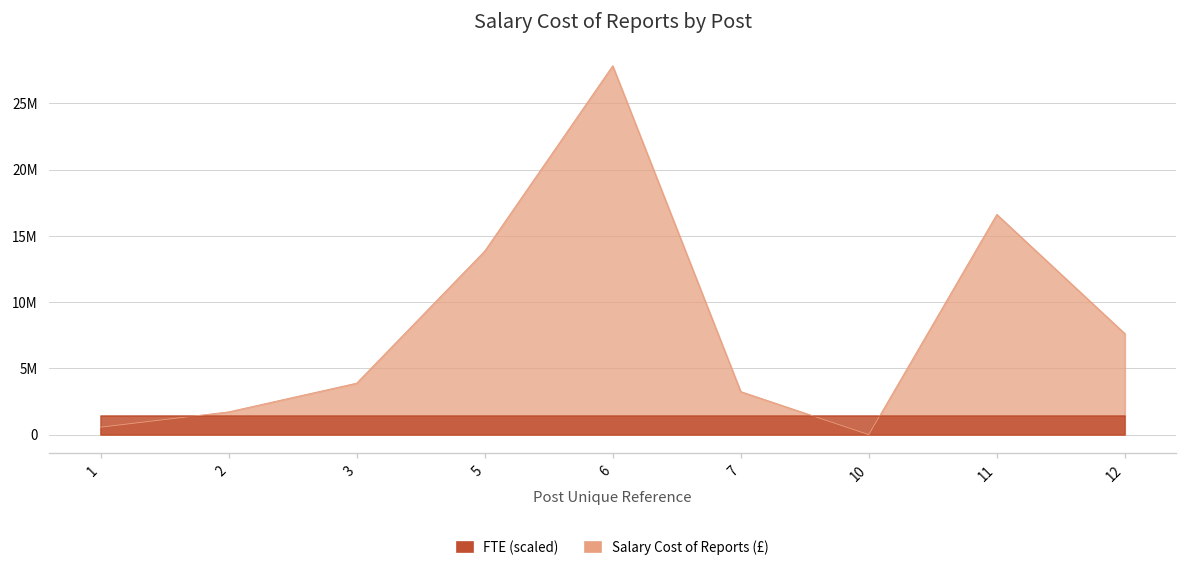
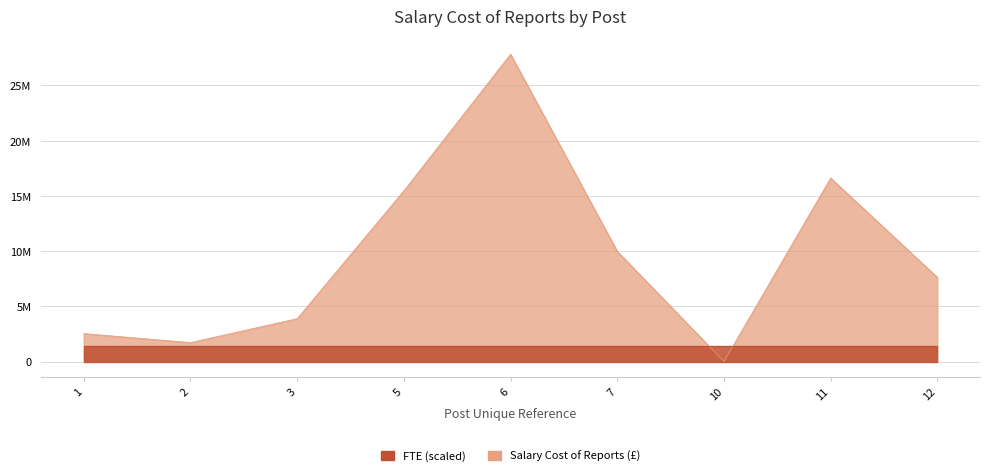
  {
    "Salary Cost of Reports (£)": {
-     "1": 600000,
+     "1": 2500000,
      "2": 1700000,
      "3": 3900000,
-     "5": 13900000,
+     "5": 15500000,
      "6": 27800000,
-     "7": 3200000,
+     "7": 10000000,
      "10": 0,
      "11": 16600000,
      "12": 7600000
    },
    "FTE (scaled)": {
      "1": 1400000,
      "2": 1400000,
      "3": 1400000,
      "5": 1400000,
      "6": 1400000,
      "7": 1400000,
      "10": 1400000,
      "11": 1400000,
      "12": 1400000
    }
  }
